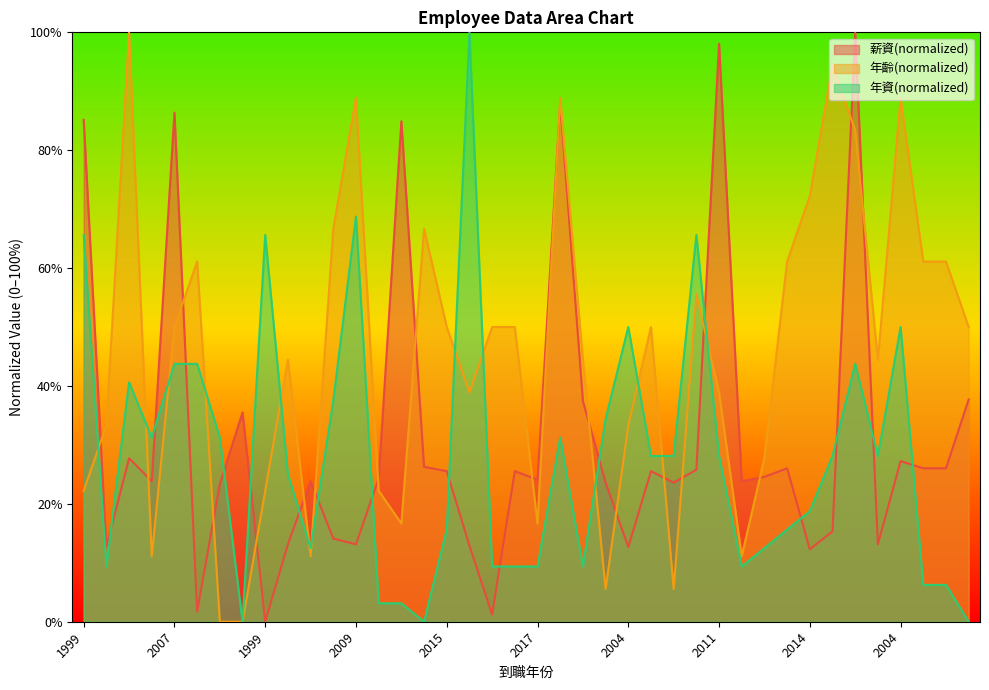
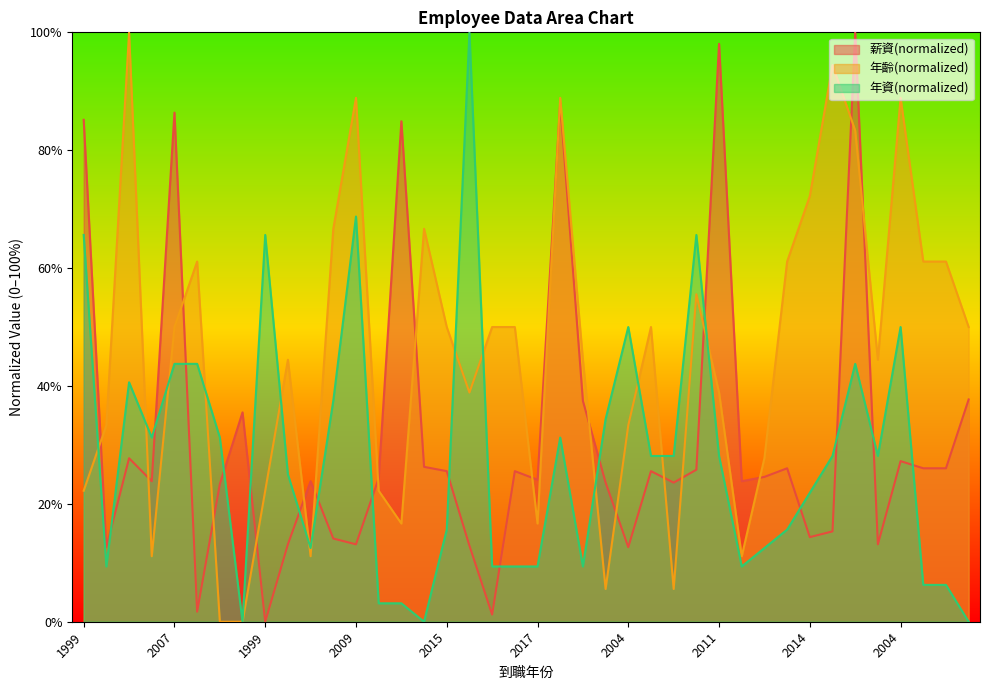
  {
    "薪資(normalized)": {
      "2009": "13%",
-     "2014": "12%"
+     "2014": "14%"
    },
    "年齡(normalized)": {
      "2009": "89%",
      "2014": "72%"
    },
    "年資(normalized)": {
      "2009": "69%",
-     "2014": "19%"
+     "2014": "22%"
    }
  }
